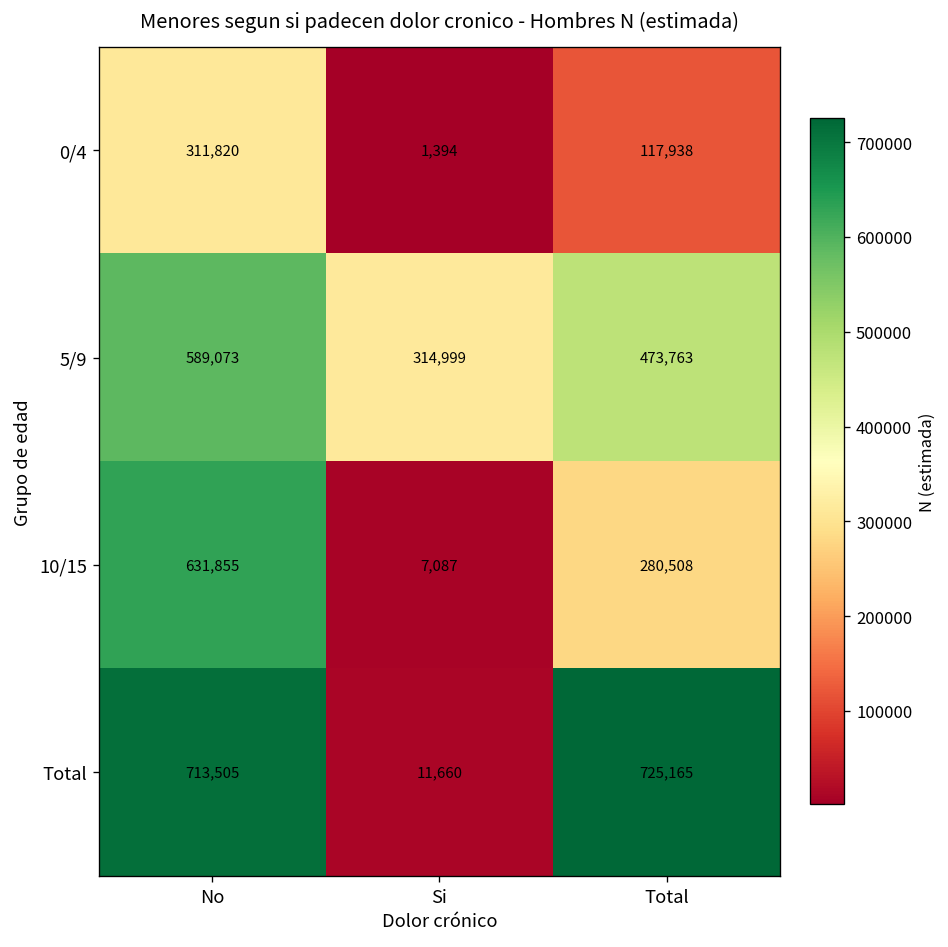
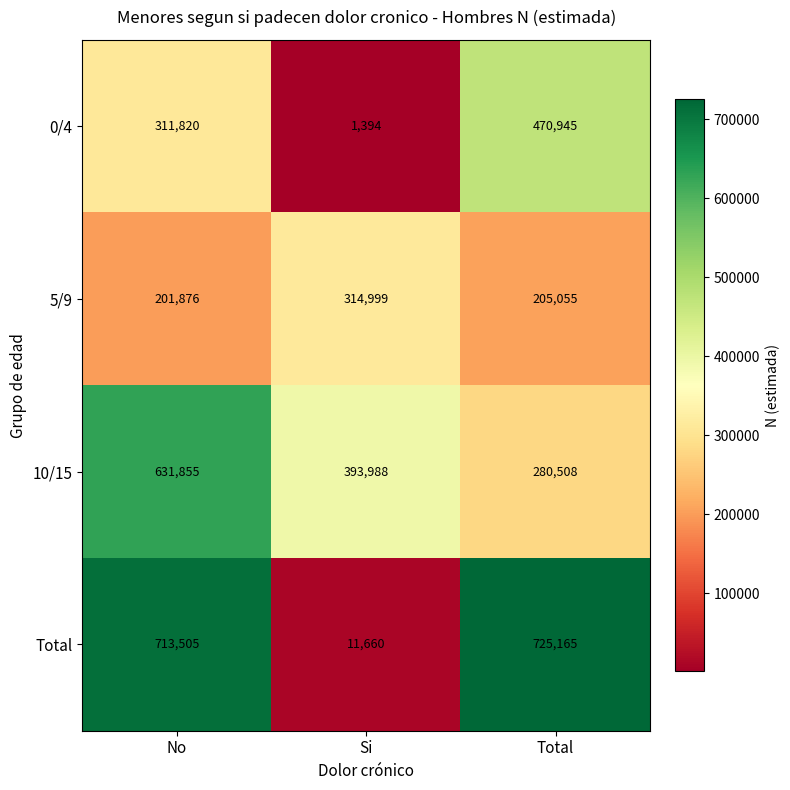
  {
    "0/4": {
      "No": "311,820",
      "Si": "1,394",
-     "Total": "117,938"
+     "Total": "470,945"
    },
    "5/9": {
-     "No": "589,073",
+     "No": "201,876",
      "Si": "314,999",
-     "Total": "473,763"
+     "Total": "205,055"
    },
    "10/15": {
      "No": "631,855",
-     "Si": "7,087",
+     "Si": "393,988",
      "Total": "280,508"
    },
    "Total": {
      "No": "713,505",
      "Si": "11,660",
      "Total": "725,165"
    }
  }
